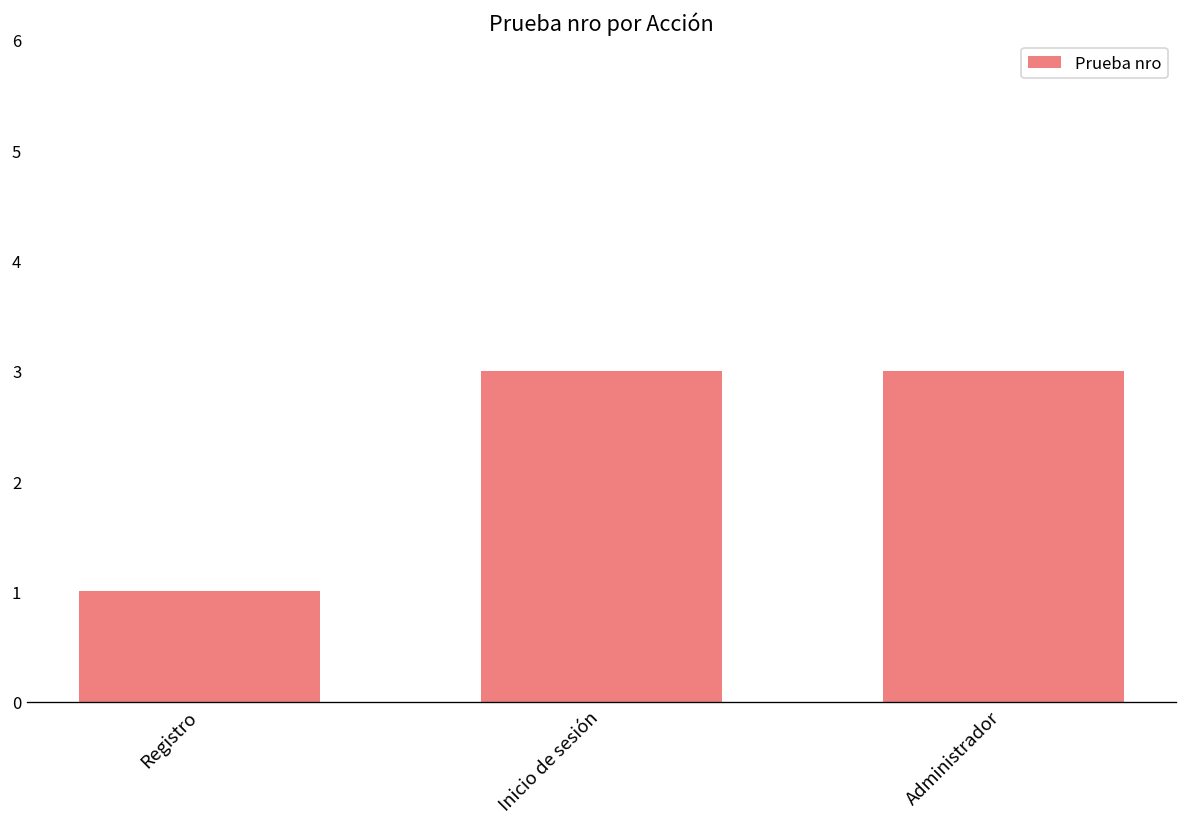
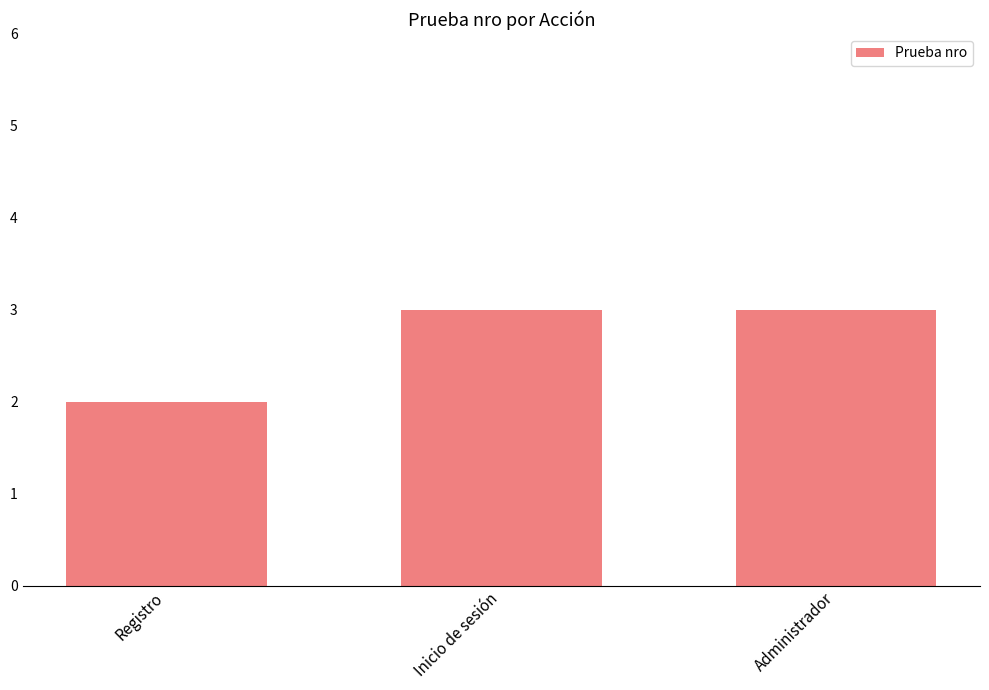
  {
-   "Registro": 1,
+   "Registro": 2,
    "Inicio de sesión": 3,
    "Administrador": 3
  }
